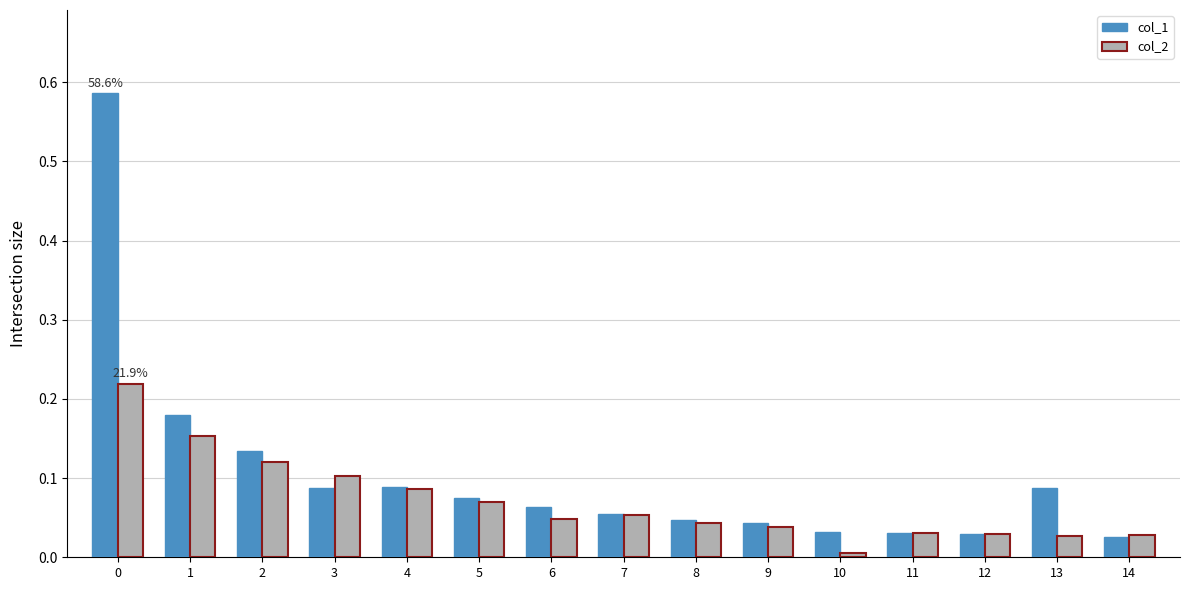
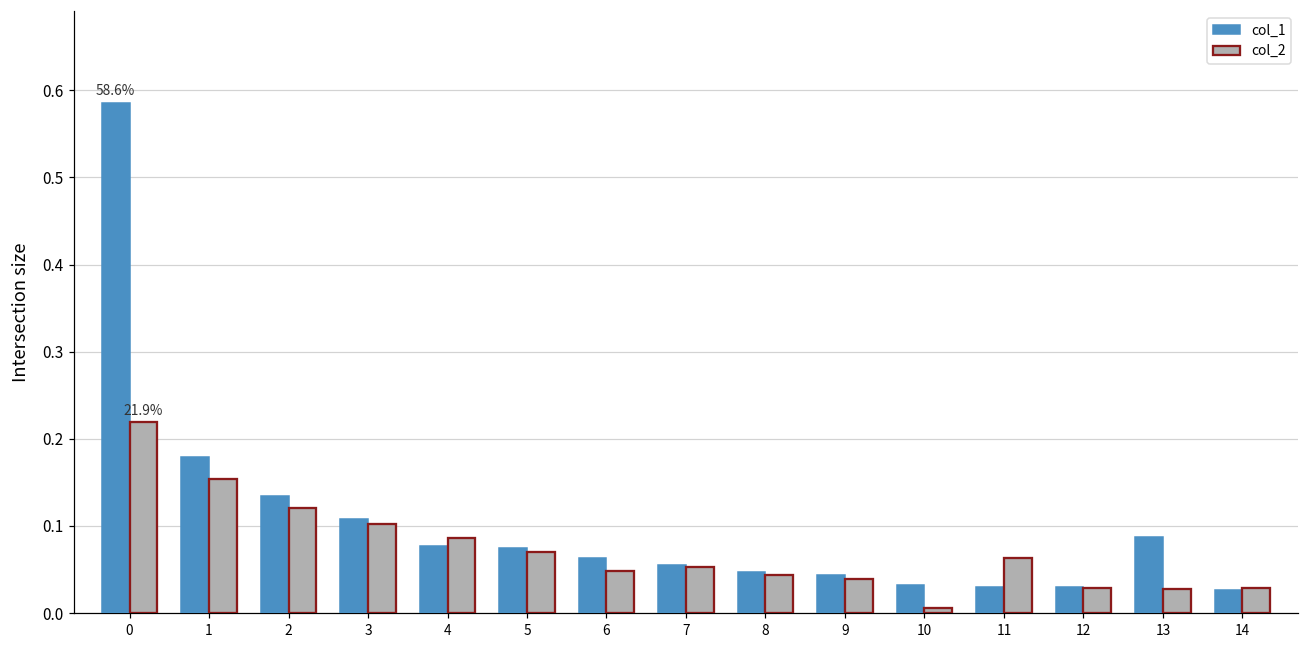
  {
    "col_1": {
      "1": 0.18,
      "2": 0.13,
-     "3": 0.09,
-     "4": 0.09,
+     "3": 0.11,
+     "4": 0.08,
      "5": 0.07,
      "6": 0.06,
      "7": 0.05,
      "8": 0.05,
      "9": 0.04,
      "10": 0.03,
      "11": 0.03,
      "12": 0.03,
      "13": 0.09,
      "14": 0.03
    },
    "col_2": {
      "1": 0.15,
      "2": 0.12,
      "3": 0.10,
      "4": 0.09,
      "5": 0.07,
      "6": 0.05,
      "7": 0.05,
      "8": 0.04,
      "9": 0.04,
      "10": 0.01,
-     "11": 0.03,
+     "11": 0.06,
      "12": 0.03,
      "13": 0.03,
      "14": 0.03
    }
  }
